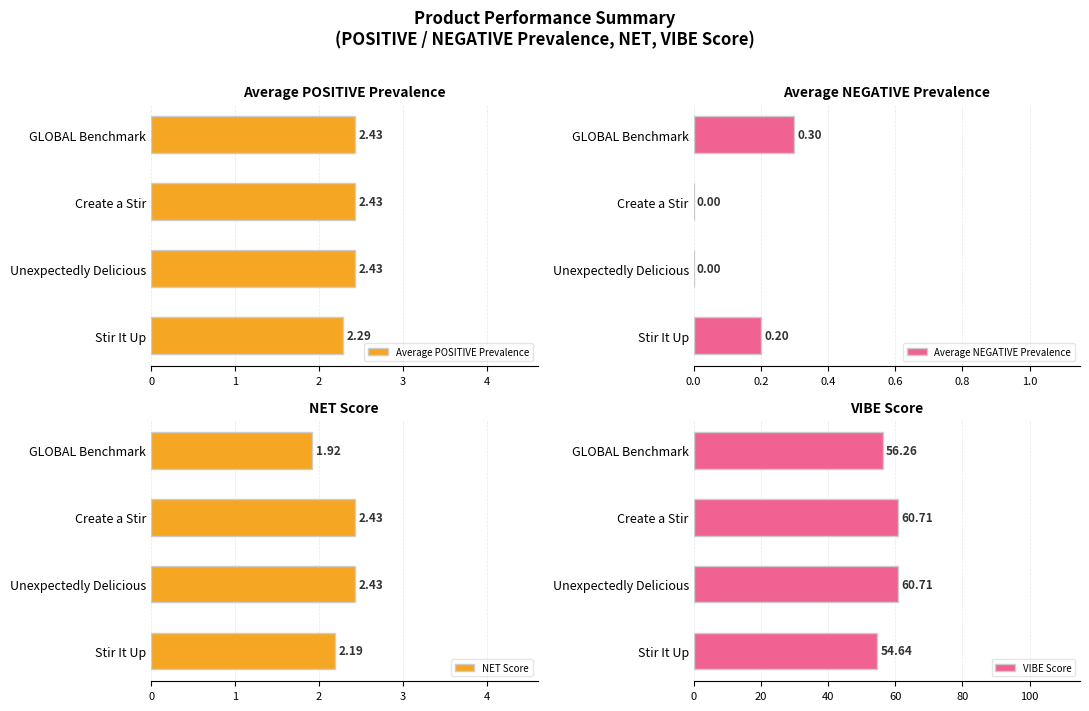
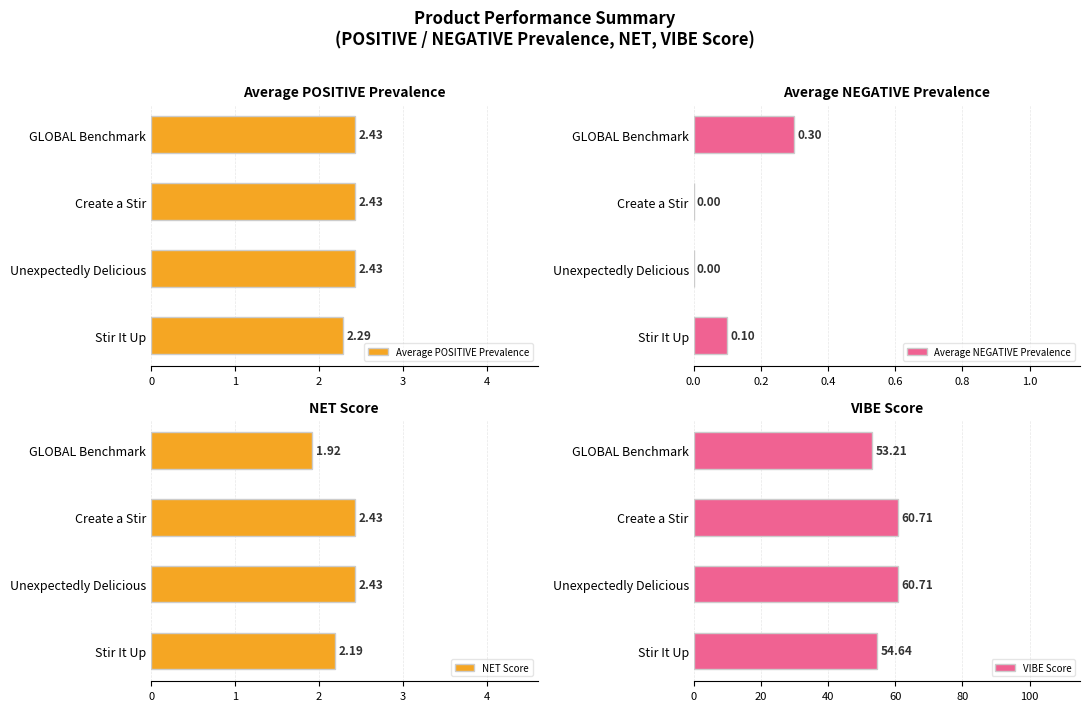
  {
    "Average POSITIVE Prevalence": {
      "GLOBAL Benchmark": 2.43,
      "Create a Stir": 2.43,
      "Unexpectedly Delicious": 2.43,
      "Stir It Up": 2.29
    },
    "Average NEGATIVE Prevalence": {
      "GLOBAL Benchmark": 0.30,
      "Create a Stir": 0.00,
      "Unexpectedly Delicious": 0.00,
-     "Stir It Up": 0.20
+     "Stir It Up": 0.10
    },
    "NET Score": {
      "GLOBAL Benchmark": 1.92,
      "Create a Stir": 2.43,
      "Unexpectedly Delicious": 2.43,
      "Stir It Up": 2.19
    },
    "VIBE Score": {
-     "GLOBAL Benchmark": 56.26,
+     "GLOBAL Benchmark": 53.21,
      "Create a Stir": 60.71,
      "Unexpectedly Delicious": 60.71,
      "Stir It Up": 54.64
    }
  }
